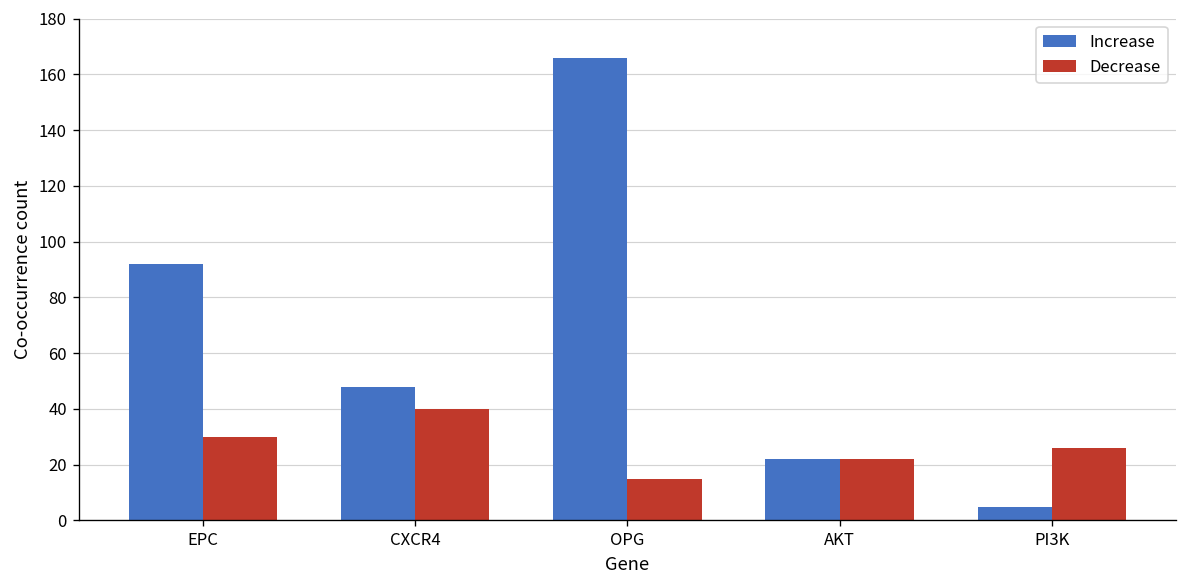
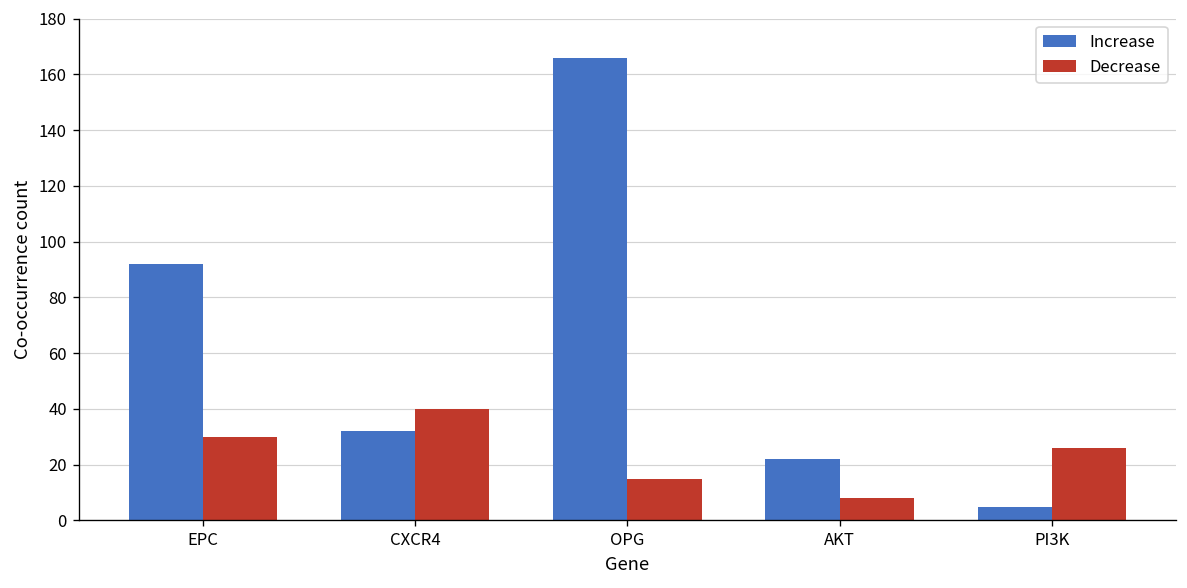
  {
    "Increase": {
      "EPC": 92,
-     "CXCR4": 48,
+     "CXCR4": 32,
      "OPG": 166,
      "AKT": 22,
      "PI3K": 5
    },
    "Decrease": {
      "EPC": 30,
      "CXCR4": 40,
      "OPG": 15,
-     "AKT": 22,
+     "AKT": 8,
      "PI3K": 26
    }
  }
